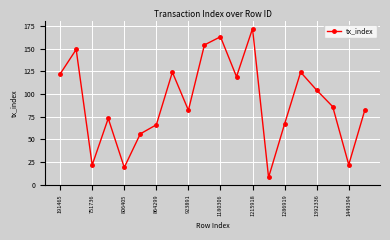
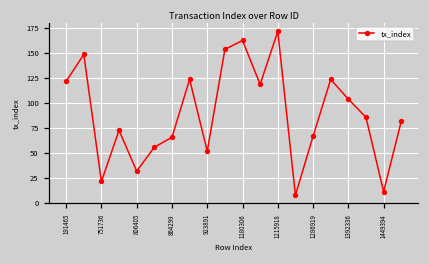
  {
    "191465": 120,
    "751736": 20,
-   "806405": 20,
+   "806405": 30,
    "864299": 70,
-   "923891": 80,
+   "923891": 50,
    "1180306": 160,
    "1215918": 170,
    "1286919": 70,
    "1392336": 100,
-   "1449394": 20
+   "1449394": 10
  }
